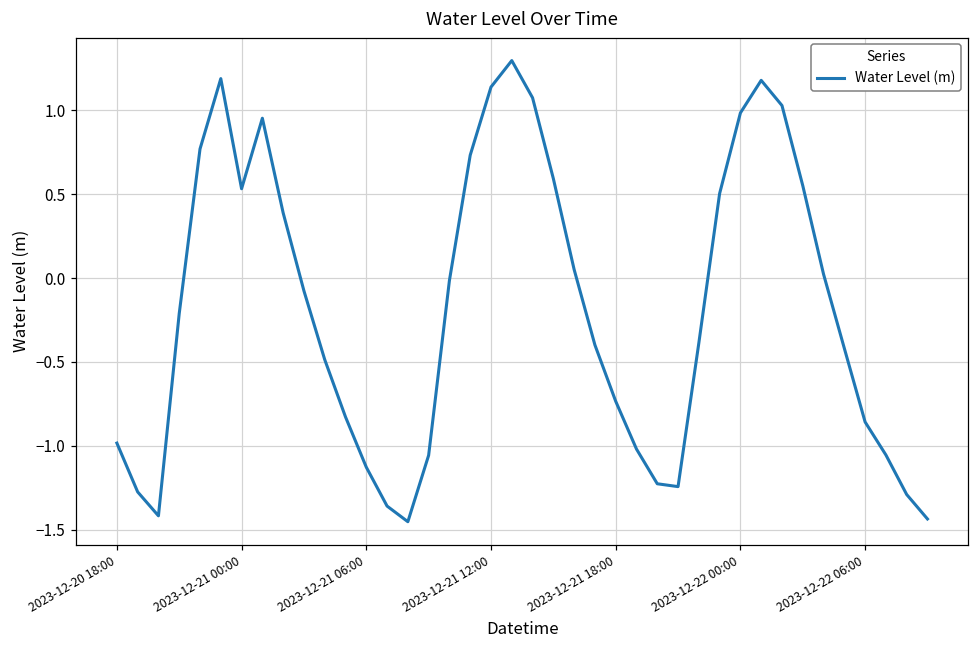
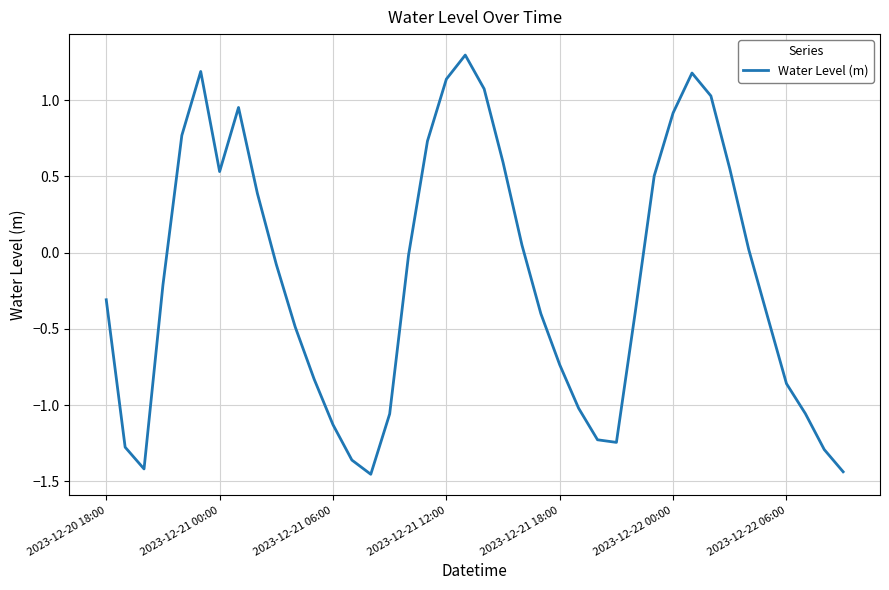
  {
-   "2023-12-20 18:00": -0.98,
+   "2023-12-20 18:00": -0.31,
    "2023-12-21 00:00": 0.53,
    "2023-12-21 06:00": -1.13,
    "2023-12-21 12:00": 1.14,
    "2023-12-21 18:00": -0.73,
-   "2023-12-22 00:00": 0.98,
+   "2023-12-22 00:00": 0.92,
    "2023-12-22 06:00": -0.86
  }
